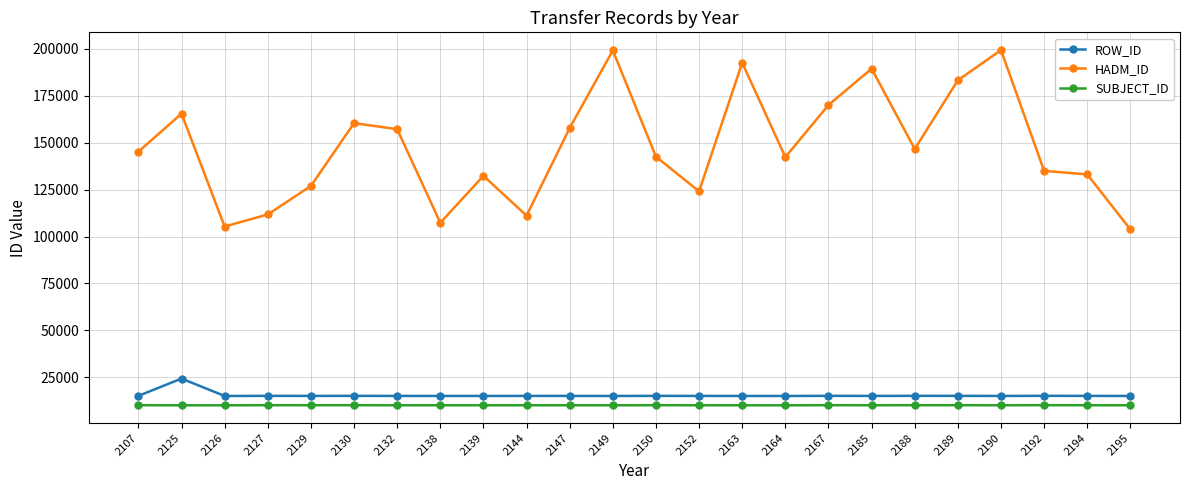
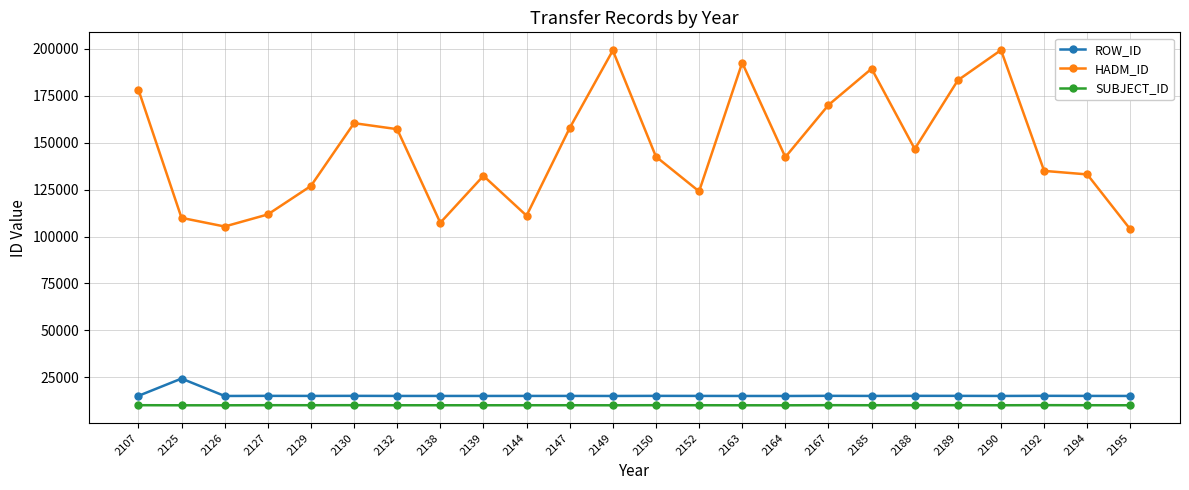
  {
    "ROW_ID": {
      "2107": 15000,
      "2125": 24000,
      "2126": 15000,
      "2127": 15000,
      "2129": 15000,
      "2130": 15000,
      "2132": 15000,
      "2138": 15000,
      "2139": 15000,
      "2144": 15000,
      "2147": 15000,
      "2149": 15000,
      "2150": 15000,
      "2152": 15000,
      "2163": 15000,
      "2164": 15000,
      "2167": 15000,
      "2185": 15000,
      "2188": 15000,
      "2189": 15000,
      "2190": 15000,
      "2192": 15000,
      "2194": 15000,
      "2195": 15000
    },
    "HADM_ID": {
-     "2107": 145000,
-     "2125": 166000,
+     "2107": 178000,
+     "2125": 110000,
      "2126": 105000,
      "2127": 112000,
      "2129": 127000,
      "2130": 160000,
      "2132": 157000,
      "2138": 107000,
      "2139": 132000,
      "2144": 111000,
      "2147": 158000,
      "2149": 199000,
      "2150": 143000,
      "2152": 124000,
      "2163": 193000,
      "2164": 142000,
      "2167": 170000,
      "2185": 189000,
      "2188": 147000,
      "2189": 183000,
      "2190": 199000,
      "2192": 135000,
      "2194": 133000,
      "2195": 104000
    },
    "SUBJECT_ID": {
      "2107": 10000,
      "2125": 10000,
      "2126": 10000,
      "2127": 10000,
      "2129": 10000,
      "2130": 10000,
      "2132": 10000,
      "2138": 10000,
      "2139": 10000,
      "2144": 10000,
      "2147": 10000,
      "2149": 10000,
      "2150": 10000,
      "2152": 10000,
      "2163": 10000,
      "2164": 10000,
      "2167": 10000,
      "2185": 10000,
      "2188": 10000,
      "2189": 10000,
      "2190": 10000,
      "2192": 10000,
      "2194": 10000,
      "2195": 10000
    }
  }
